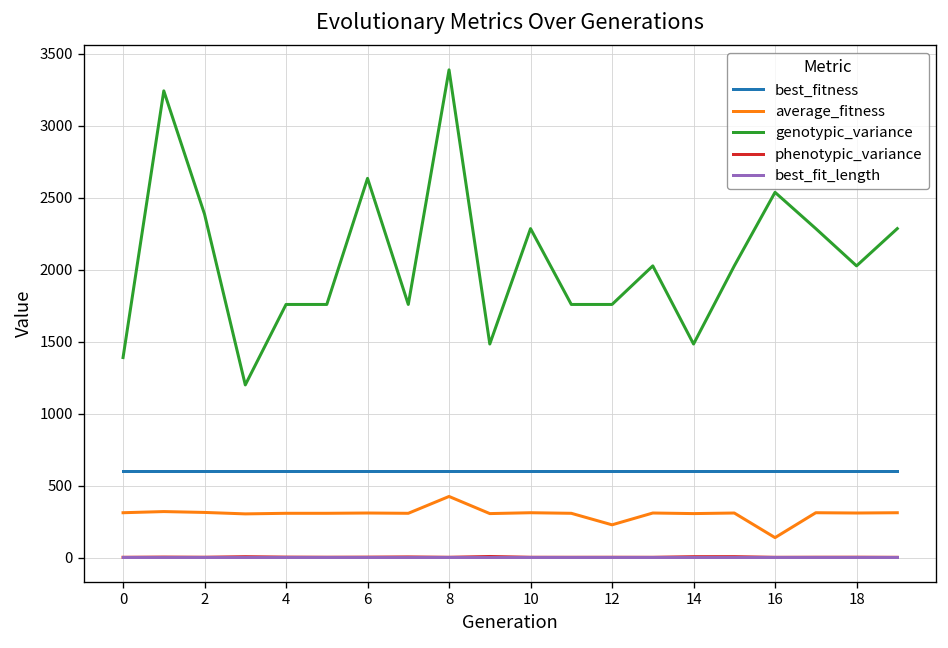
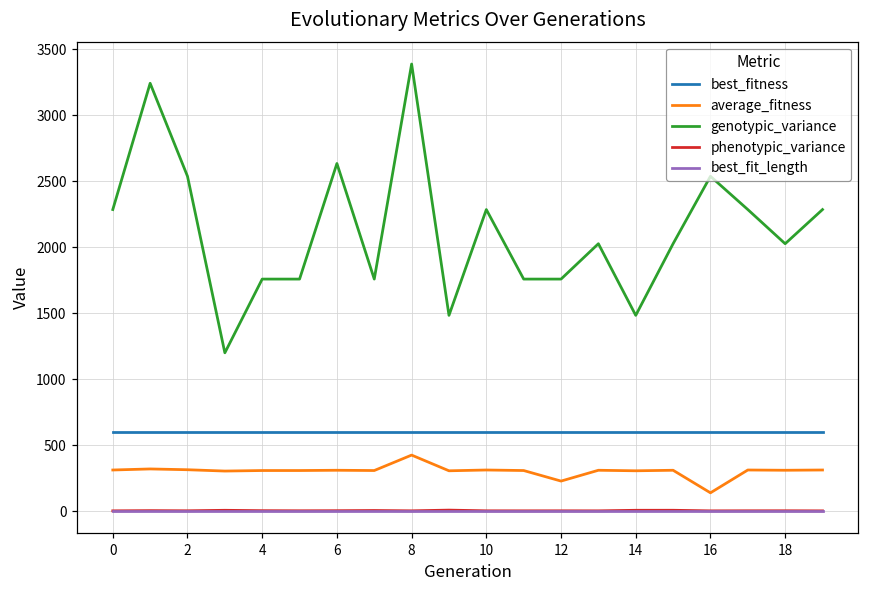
  {
    "best_fitness": {
      "0": 600,
      "2": 600,
      "4": 600,
      "6": 600,
      "8": 600,
      "10": 600,
      "12": 600,
      "14": 600,
      "16": 600,
      "18": 600
    },
    "average_fitness": {
      "0": 310,
      "2": 310,
      "4": 310,
      "6": 310,
      "8": 430,
      "10": 310,
      "12": 230,
      "14": 310,
      "16": 140,
      "18": 310
    },
    "genotypic_variance": {
-     "0": 1390,
-     "2": 2390,
+     "0": 2290,
+     "2": 2540,
      "4": 1760,
      "6": 2640,
      "8": 3390,
      "10": 2290,
      "12": 1760,
      "14": 1480,
      "18": 2030
    },
    "best_fit_length": {
      "0": 0,
      "2": 0,
      "4": 0,
      "6": 0,
      "8": 0,
      "10": 0,
      "12": 0,
      "16": 0,
      "18": 0
    }
  }
